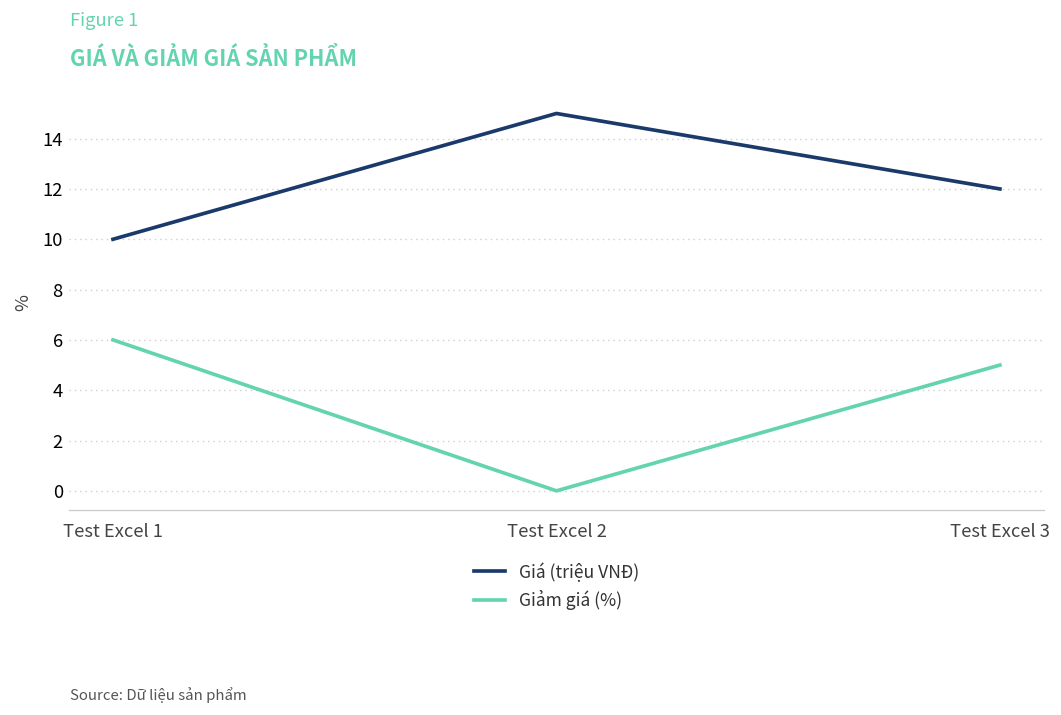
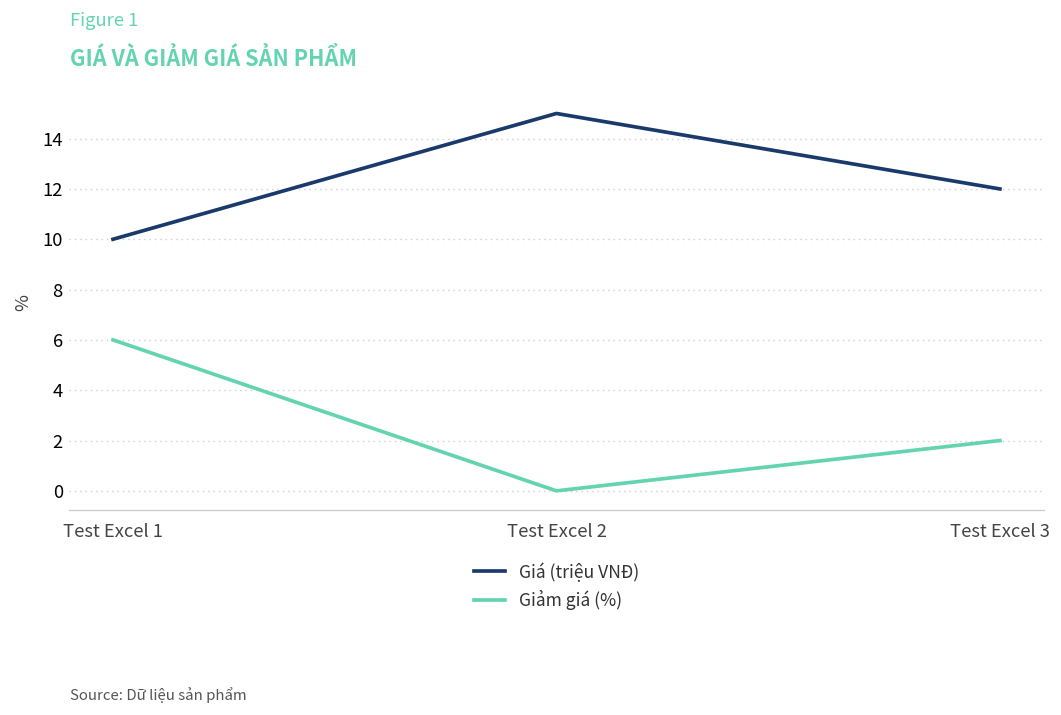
  {
    "Giá (triệu VNĐ)": {
      "Test Excel 1": 10,
      "Test Excel 2": 15,
      "Test Excel 3": 12
    },
    "Giảm giá (%)": {
      "Test Excel 1": 6,
      "Test Excel 2": 0,
-     "Test Excel 3": 5
+     "Test Excel 3": 2
    }
  }
